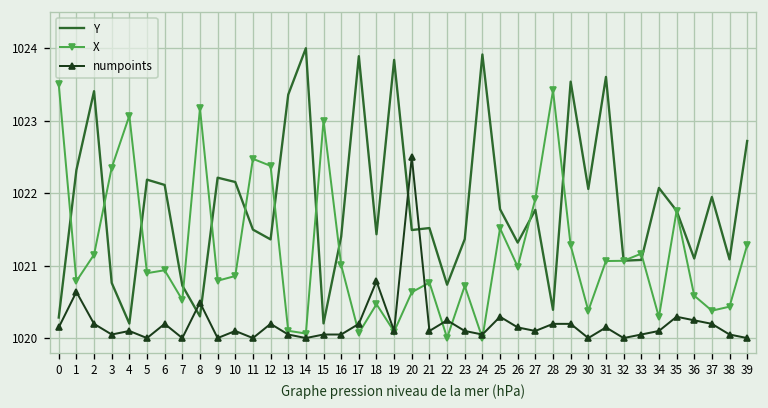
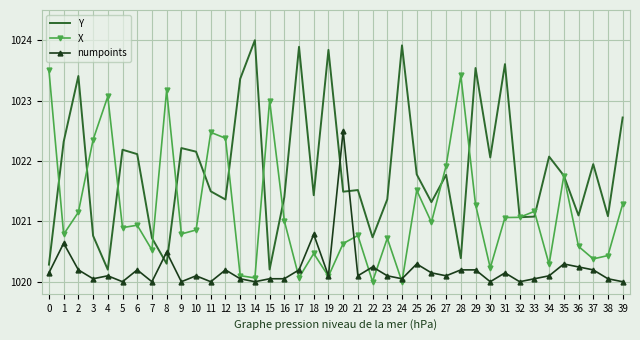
  {
    "X": {
      "0": 1023.5,
      "1": 1020.8,
      "2": 1021.2,
      "3": 1022.4,
      "4": 1023.1,
      "5": 1020.9,
      "6": 1020.9,
      "7": 1020.5,
      "8": 1023.2,
      "9": 1020.8,
      "10": 1020.9,
      "11": 1022.5,
      "12": 1022.4,
      "13": 1020.1,
      "14": 1020.1,
      "15": 1023.0,
      "16": 1021.0,
      "17": 1020.1,
      "18": 1020.5,
      "20": 1020.6,
      "21": 1020.8,
      "22": 1020.0,
      "23": 1020.7,
      "24": 1020.0,
      "25": 1021.5,
      "26": 1021.0,
      "27": 1021.9,
      "28": 1023.4,
      "29": 1021.3,
-     "30": 1020.4,
+     "30": 1020.2,
      "31": 1021.1,
      "33": 1021.2,
      "34": 1020.3,
      "36": 1020.6,
      "37": 1020.4,
      "38": 1020.4,
      "39": 1021.3
    }
  }
